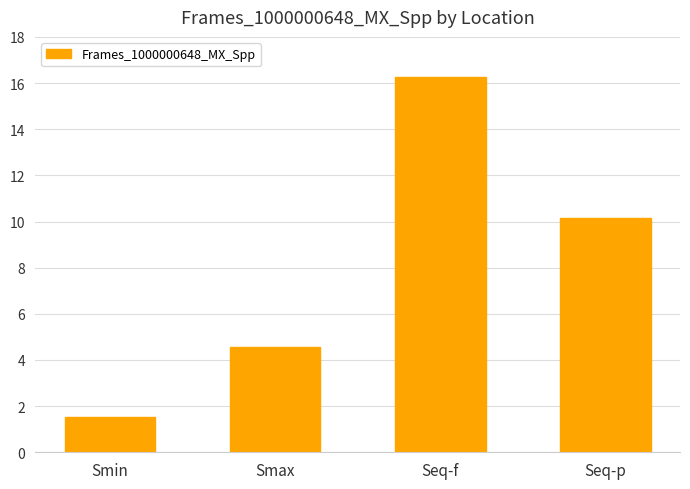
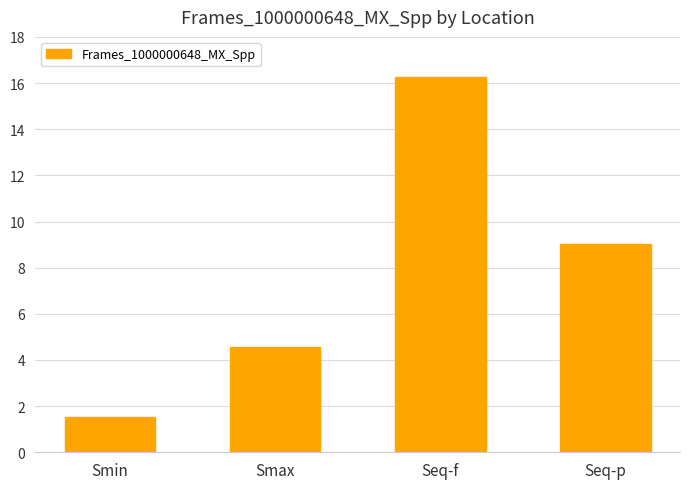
  {
    "Smin": 1.5,
    "Smax": 4.6,
    "Seq-f": 16.3,
-   "Seq-p": 10.2
+   "Seq-p": 9.0
  }
